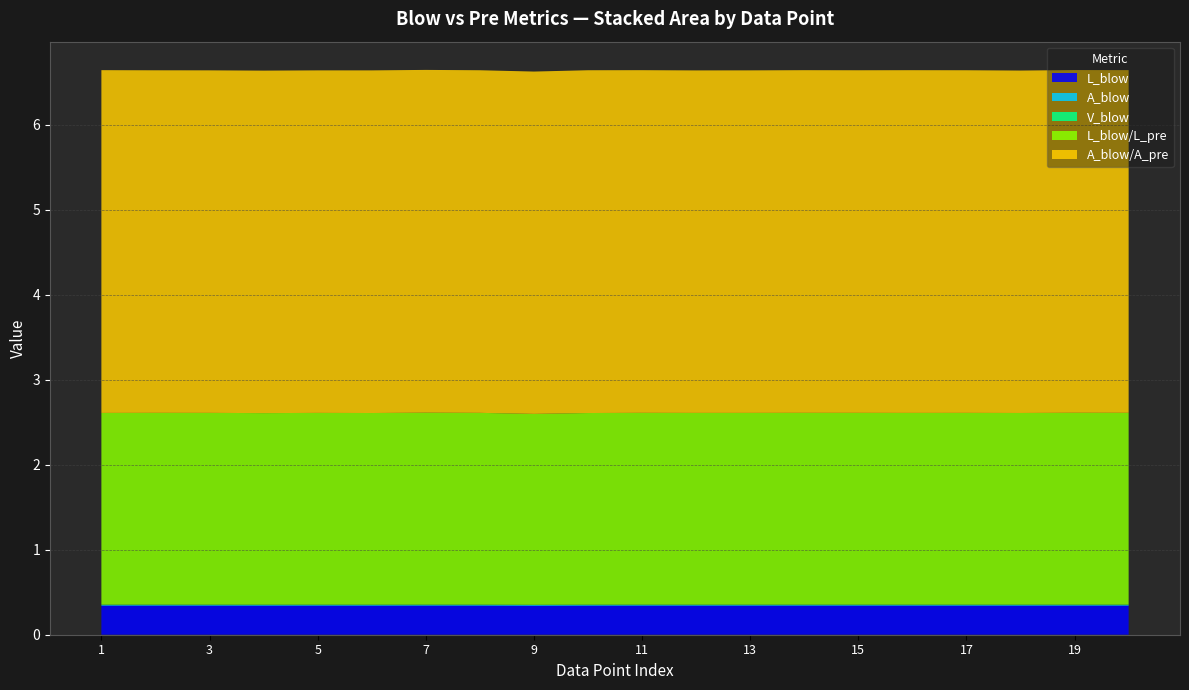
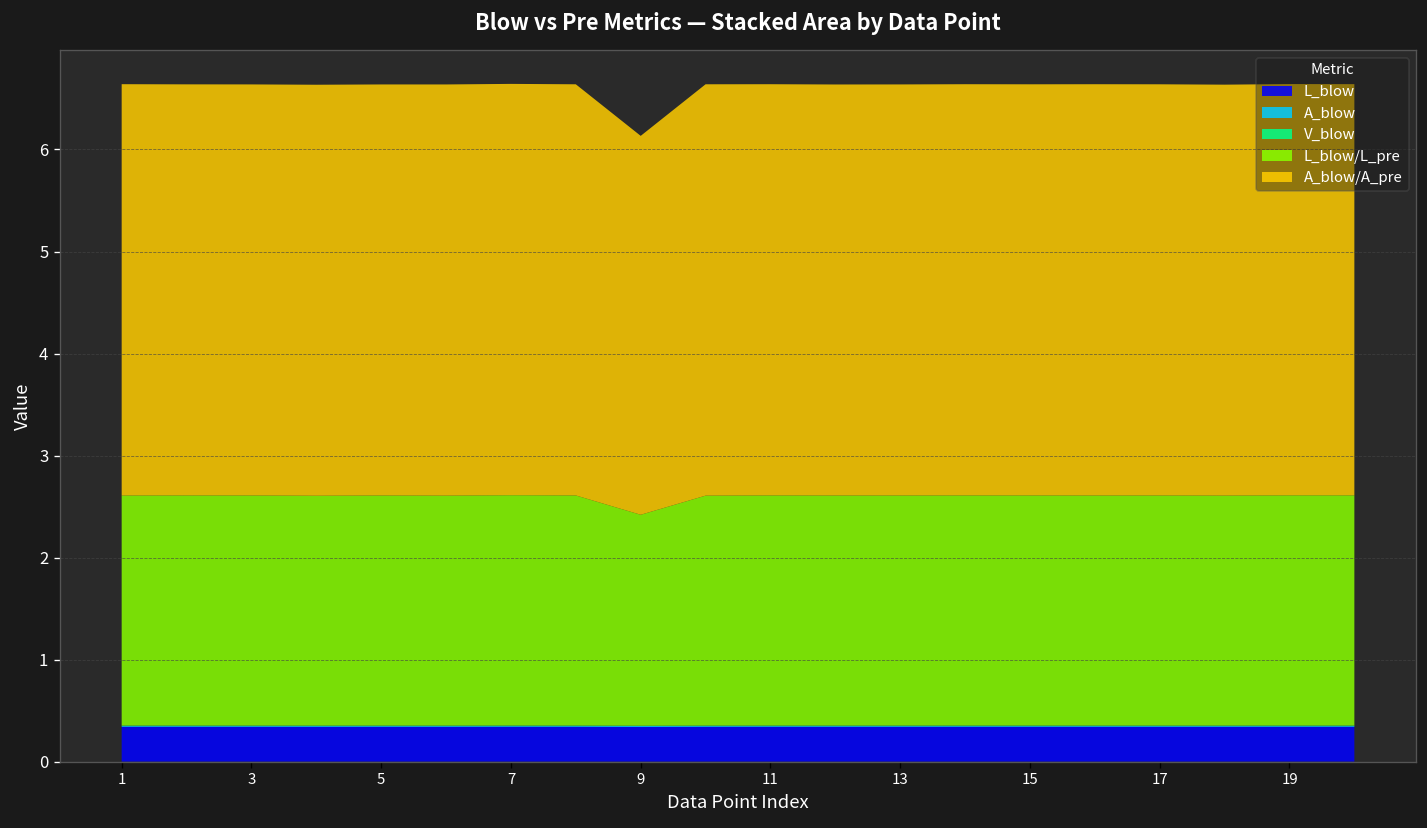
  {
    "L_blow/L_pre": {
      "1": 2.3,
      "3": 2.3,
      "5": 2.3,
      "7": 2.3,
-     "9": 2.2,
+     "9": 2.1,
      "11": 2.3,
      "13": 2.3,
      "15": 2.3,
      "17": 2.3,
      "19": 2.3
    },
    "A_blow/A_pre": {
      "1": 4.0,
      "3": 4.0,
      "5": 4.0,
      "7": 4.0,
-     "9": 4.0,
+     "9": 3.7,
      "11": 4.0,
      "13": 4.0,
      "15": 4.0,
      "17": 4.0
    }
  }
